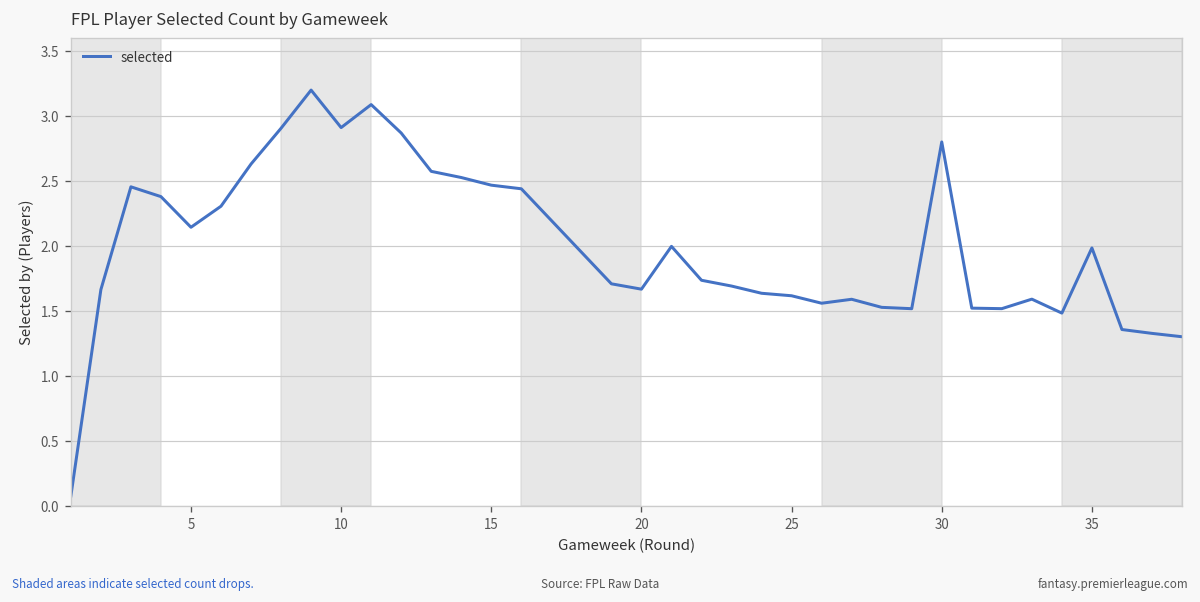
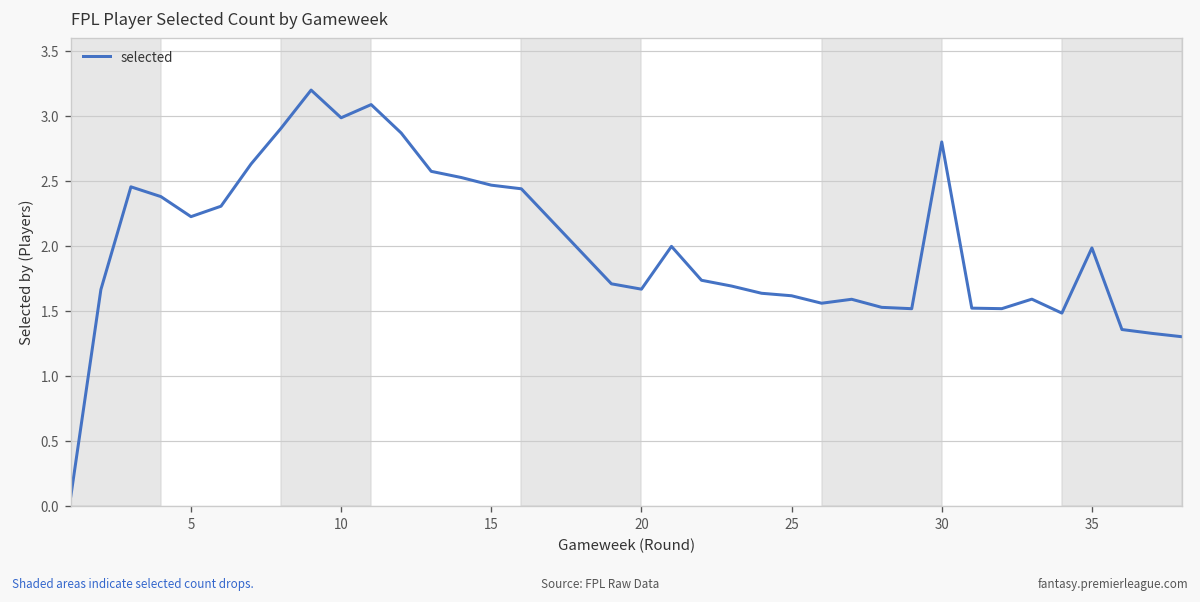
  {
-   "5": 2.14,
-   "10": 2.91,
+   "5": 2.23,
+   "10": 2.99,
    "15": 2.47,
    "20": 1.67,
    "25": 1.62,
    "30": 2.80,
    "35": 1.98
  }
